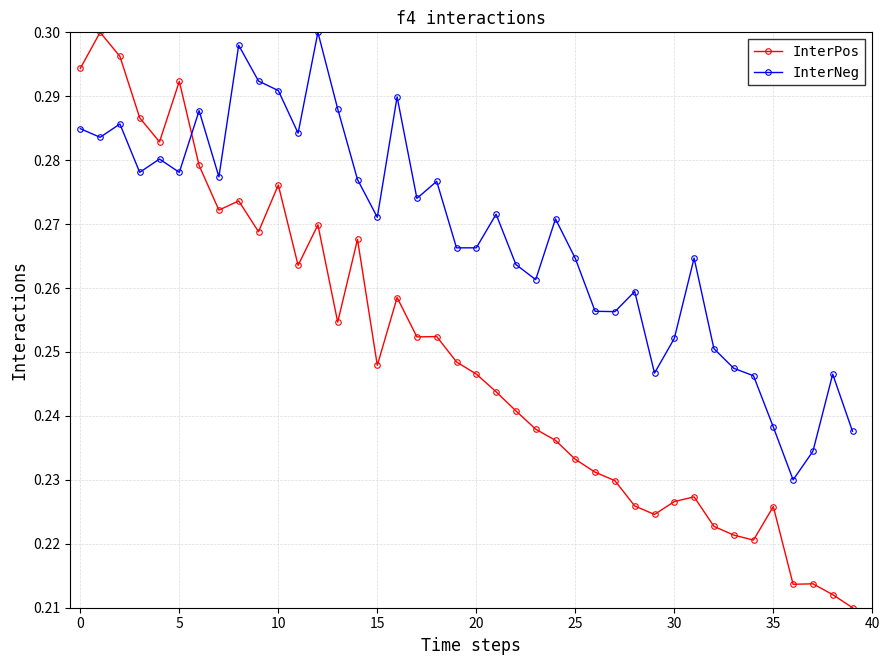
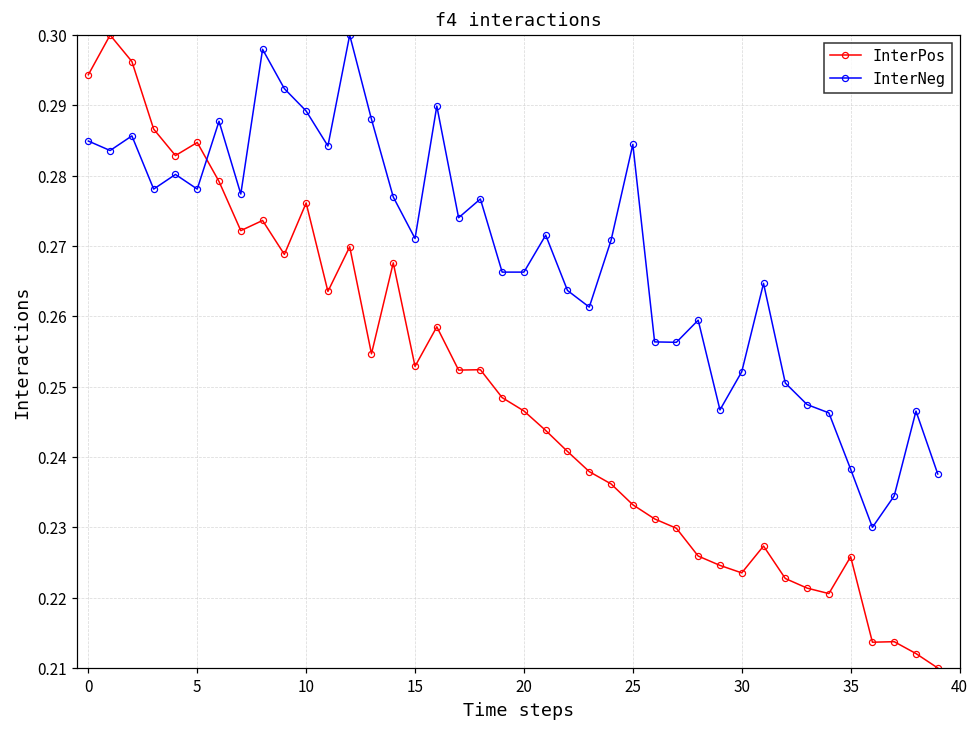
  {
    "InterPos": {
      "0": 0.294,
-     "5": 0.292,
+     "5": 0.285,
      "10": 0.276,
-     "15": 0.248,
+     "15": 0.253,
      "20": 0.247,
      "25": 0.233,
-     "30": 0.227,
+     "30": 0.224,
      "35": 0.226
    },
    "InterNeg": {
      "0": 0.285,
      "5": 0.278,
-     "10": 0.291,
+     "10": 0.289,
      "15": 0.271,
      "20": 0.266,
-     "25": 0.265,
+     "25": 0.284,
      "30": 0.252,
      "35": 0.238
    }
  }
